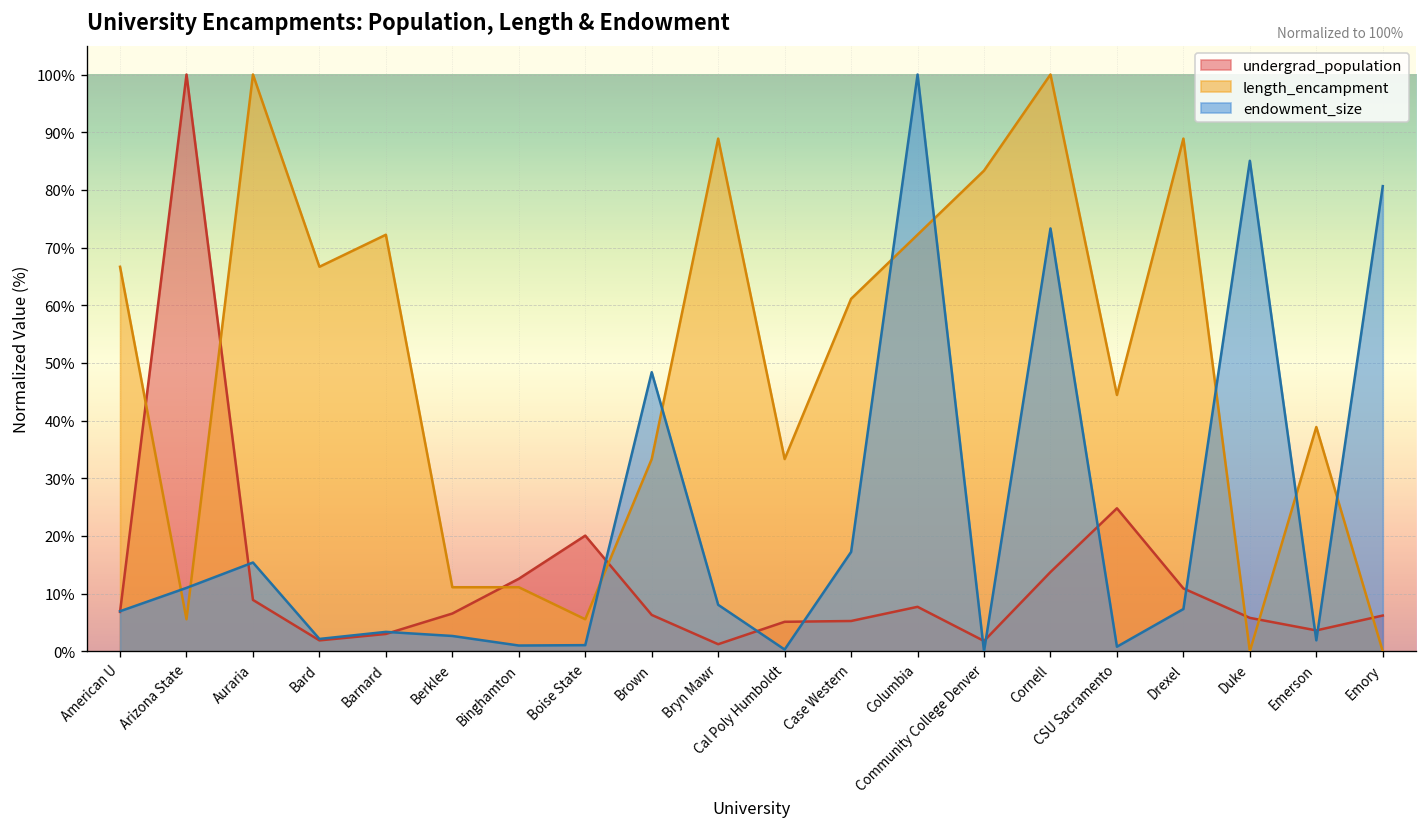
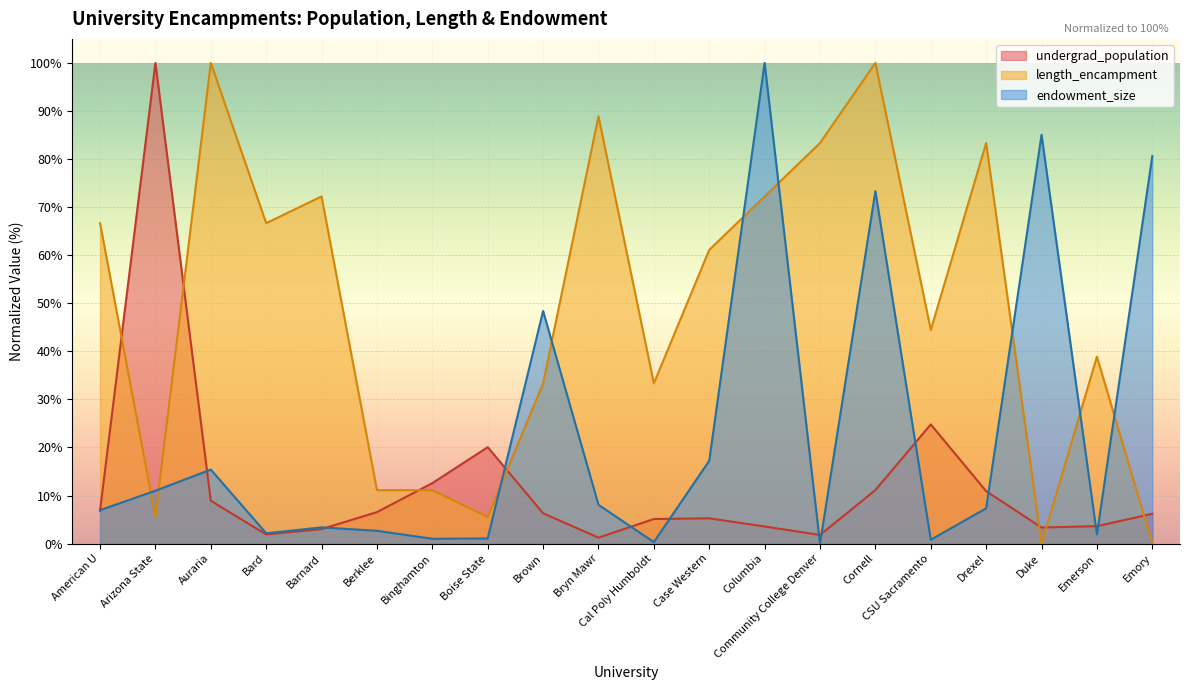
  {
    "undergrad_population": {
      "Arizona State": "100%",
      "Auraria": "9%",
      "Berklee": "7%",
      "Binghamton": "13%",
      "Boise State": "20%",
      "Brown": "6%",
      "Bryn Mawr": "1%",
      "Cal Poly Humboldt": "5%",
      "Case Western": "5%",
-     "Columbia": "8%",
+     "Columbia": "4%",
      "Community College Denver": "2%",
-     "Cornell": "14%",
+     "Cornell": "11%",
      "CSU Sacramento": "25%",
      "Drexel": "11%",
-     "Duke": "6%",
+     "Duke": "3%",
      "Emerson": "4%",
      "Emory": "6%"
    },
    "length_encampment": {
      "American U": "67%",
      "Arizona State": "6%",
      "Auraria": "100%",
      "Bard": "67%",
      "Barnard": "72%",
      "Berklee": "11%",
      "Binghamton": "11%",
      "Boise State": "6%",
      "Brown": "33%",
      "Bryn Mawr": "89%",
      "Cal Poly Humboldt": "33%",
      "Case Western": "61%",
      "Columbia": "72%",
      "Community College Denver": "83%",
      "Cornell": "100%",
      "CSU Sacramento": "44%",
-     "Drexel": "89%",
+     "Drexel": "83%",
      "Duke": "0%",
      "Emerson": "39%",
      "Emory": "0%"
    },
    "endowment_size": {
      "Arizona State": "11%",
      "Auraria": "15%",
      "Berklee": "3%",
      "Binghamton": "1%",
      "Boise State": "1%",
      "Brown": "48%",
      "Bryn Mawr": "8%",
      "Cal Poly Humboldt": "0%",
      "Case Western": "17%",
      "Columbia": "100%",
      "Community College Denver": "0%",
      "Cornell": "73%",
      "CSU Sacramento": "1%",
      "Drexel": "7%",
      "Duke": "85%",
      "Emerson": "2%",
      "Emory": "81%"
    }
  }
